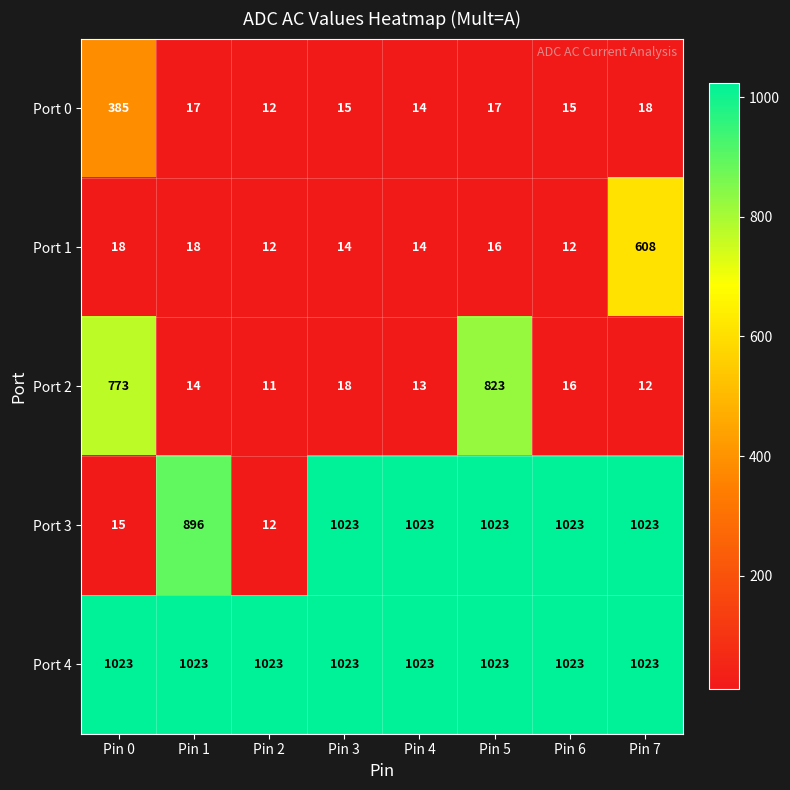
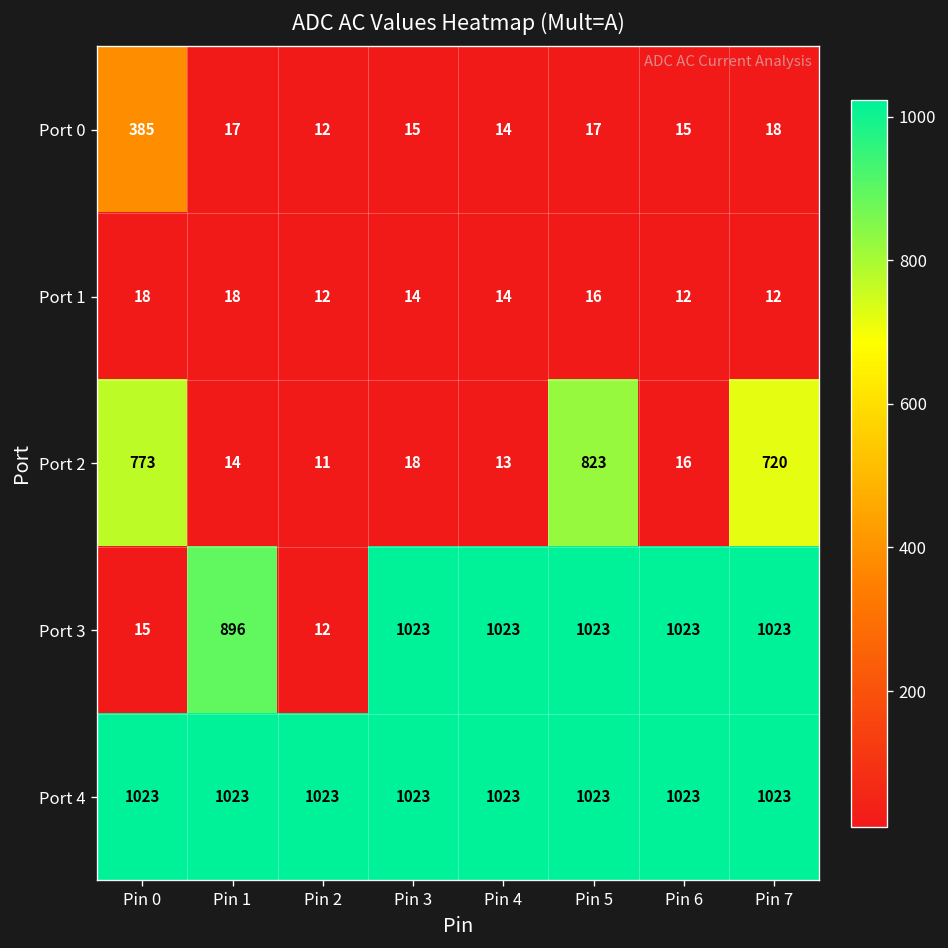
  {
    "Port 0": {
      "Pin 0": 385,
      "Pin 1": 17,
      "Pin 2": 12,
      "Pin 3": 15,
      "Pin 4": 14,
      "Pin 5": 17,
      "Pin 7": 18
    },
    "Port 1": {
      "Pin 0": 18,
      "Pin 1": 18,
      "Pin 2": 12,
      "Pin 3": 14,
      "Pin 4": 14,
      "Pin 5": 16,
      "Pin 6": 12,
-     "Pin 7": 608
+     "Pin 7": 12
    },
    "Port 2": {
      "Pin 0": 773,
      "Pin 1": 14,
      "Pin 2": 11,
      "Pin 3": 18,
      "Pin 4": 13,
      "Pin 5": 823,
      "Pin 6": 16,
-     "Pin 7": 12
+     "Pin 7": 720
    },
    "Port 3": {
      "Pin 0": 15,
      "Pin 1": 896,
      "Pin 2": 12,
      "Pin 3": 1023,
      "Pin 4": 1023,
      "Pin 5": 1023,
      "Pin 6": 1023,
      "Pin 7": 1023
    },
    "Port 4": {
      "Pin 0": 1023,
      "Pin 1": 1023,
      "Pin 2": 1023,
      "Pin 3": 1023,
      "Pin 4": 1023,
      "Pin 5": 1023,
      "Pin 6": 1023,
      "Pin 7": 1023
    }
  }
